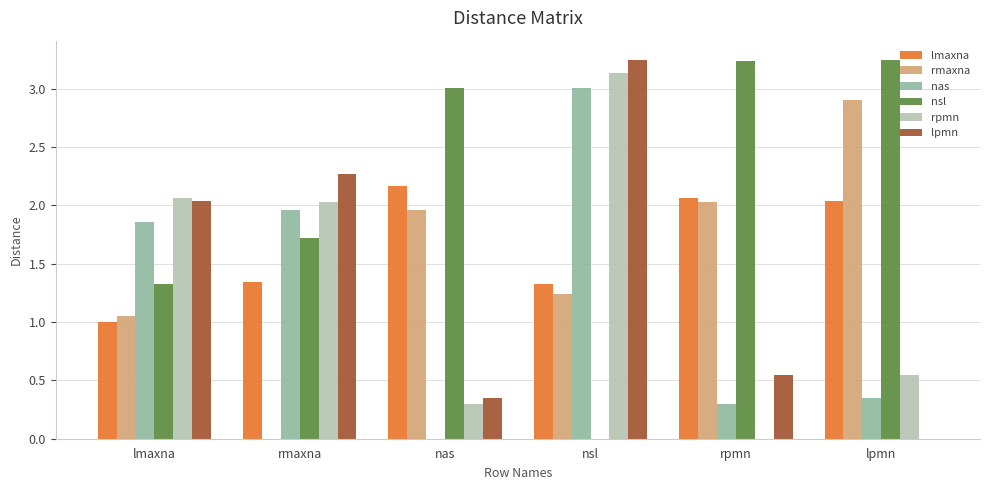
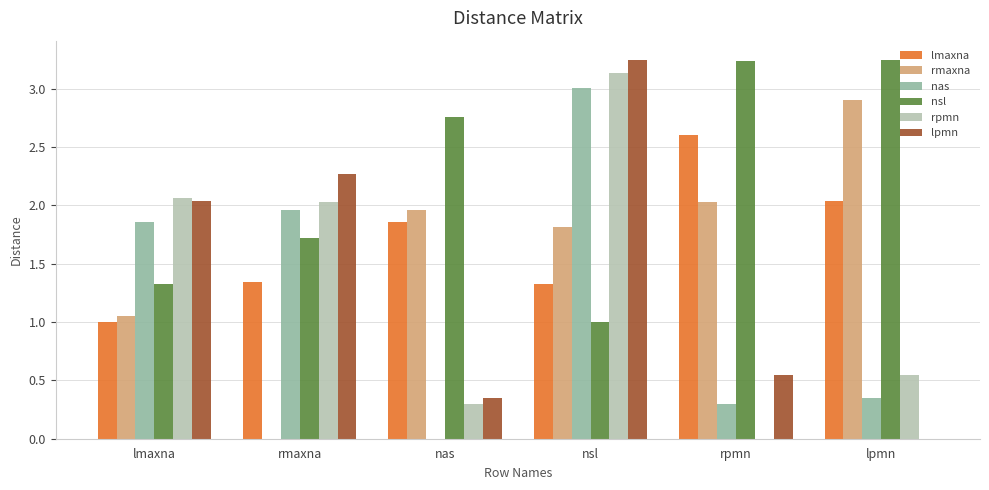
  {
    "lmaxna": {
      "lmaxna": 1.00,
      "rmaxna": 1.35,
-     "nas": 2.17,
+     "nas": 1.86,
      "nsl": 1.32,
-     "rpmn": 2.07,
+     "rpmn": 2.60,
      "lpmn": 2.04
    },
    "rmaxna": {
      "lmaxna": 1.05,
      "rmaxna": 0.00,
      "nas": 1.96,
-     "nsl": 1.24,
+     "nsl": 1.82,
      "rpmn": 2.03,
      "lpmn": 2.90
    },
    "nsl": {
      "lmaxna": 1.32,
      "rmaxna": 1.72,
-     "nas": 3.00,
-     "nsl": 0,
+     "nas": 2.76,
+     "nsl": 1,
      "rpmn": 3.24,
      "lpmn": 3.25
    },
    "lpmn": {
      "lmaxna": 2.04,
      "rmaxna": 2.26,
      "nas": 0.35,
      "nsl": 3.25,
      "rpmn": 0.54,
      "lpmn": 0.00
    }
  }
